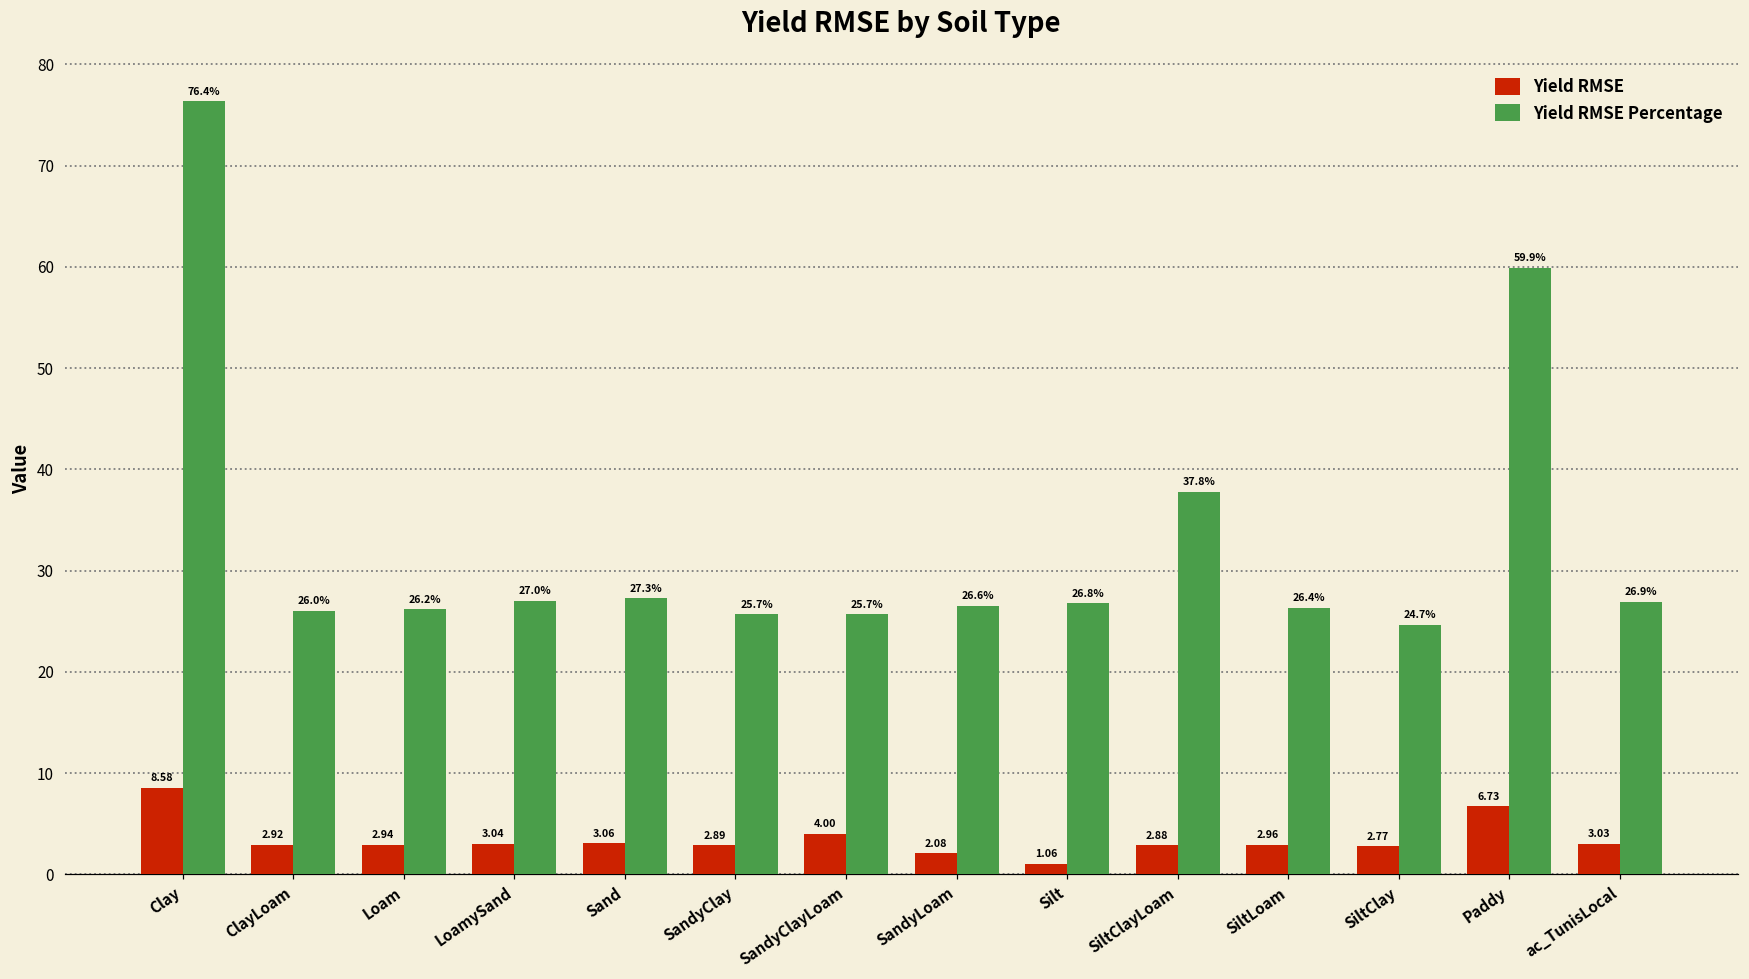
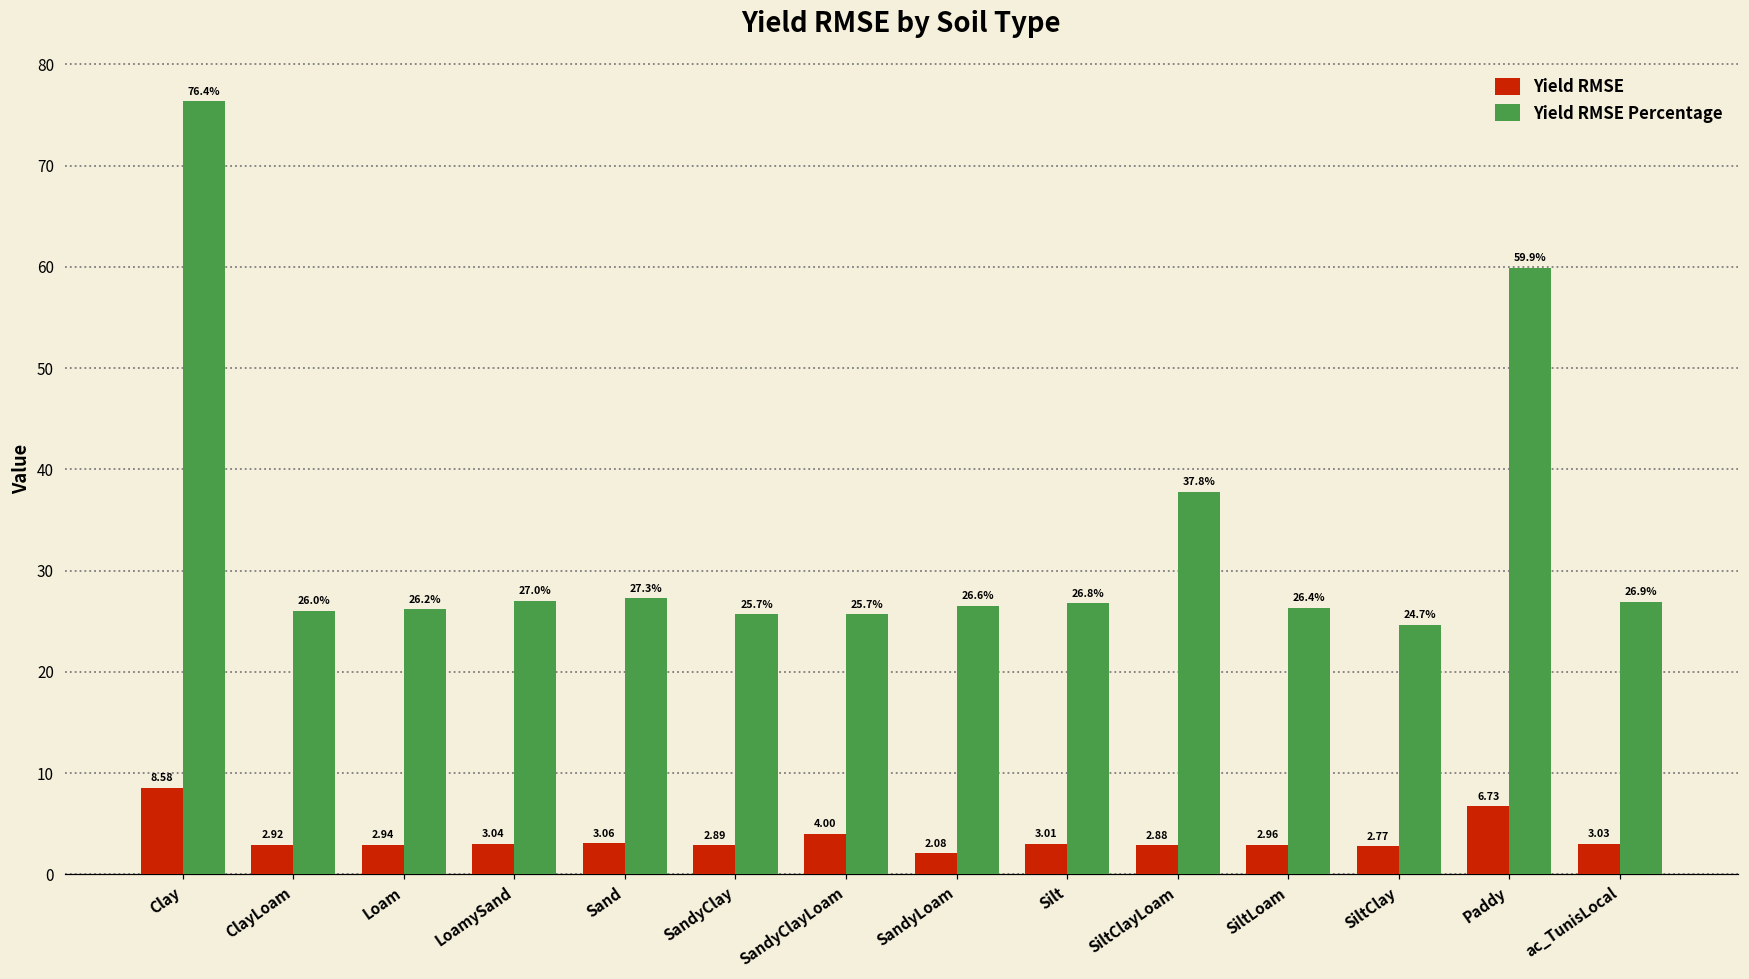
  {
    "Yield RMSE": {
      "Clay": "8.58",
      "ClayLoam": "2.92",
      "Loam": "2.94",
      "LoamySand": "3.04",
      "Sand": "3.06",
      "SandyClay": "2.89",
      "SandyClayLoam": "4.00",
      "SandyLoam": "2.08",
-     "Silt": "1.06",
+     "Silt": "3.01",
      "SiltClayLoam": "2.88",
      "SiltLoam": "2.96",
      "SiltClay": "2.77",
      "Paddy": "6.73",
      "ac_TunisLocal": "3.03"
    },
    "Yield RMSE Percentage": {
      "Clay": "76.4%",
      "ClayLoam": "26.0%",
      "Loam": "26.2%",
      "LoamySand": "27.0%",
      "Sand": "27.3%",
      "SandyClay": "25.7%",
      "SandyClayLoam": "25.7%",
      "SandyLoam": "26.6%",
      "Silt": "26.8%",
      "SiltClayLoam": "37.8%",
      "SiltLoam": "26.4%",
      "SiltClay": "24.7%",
      "Paddy": "59.9%",
      "ac_TunisLocal": "26.9%"
    }
  }
